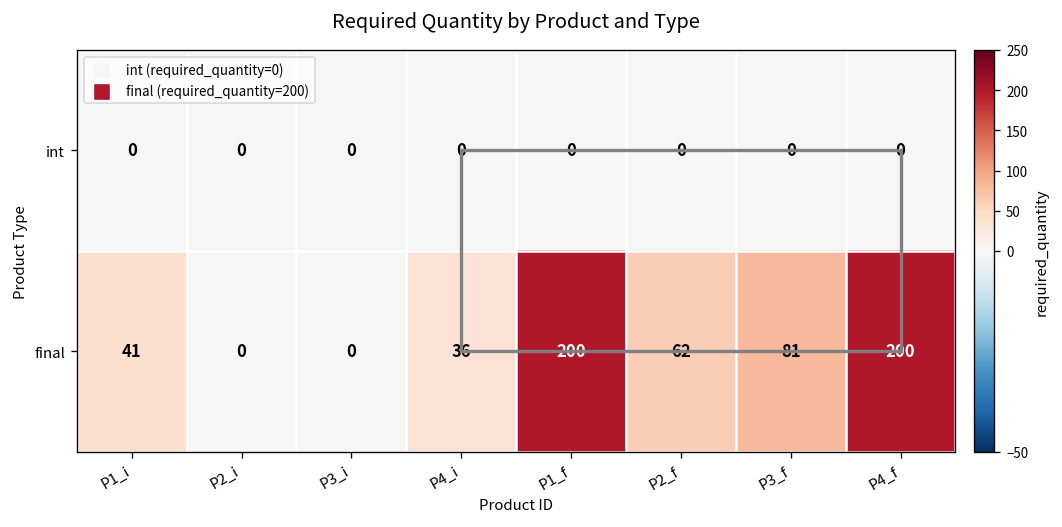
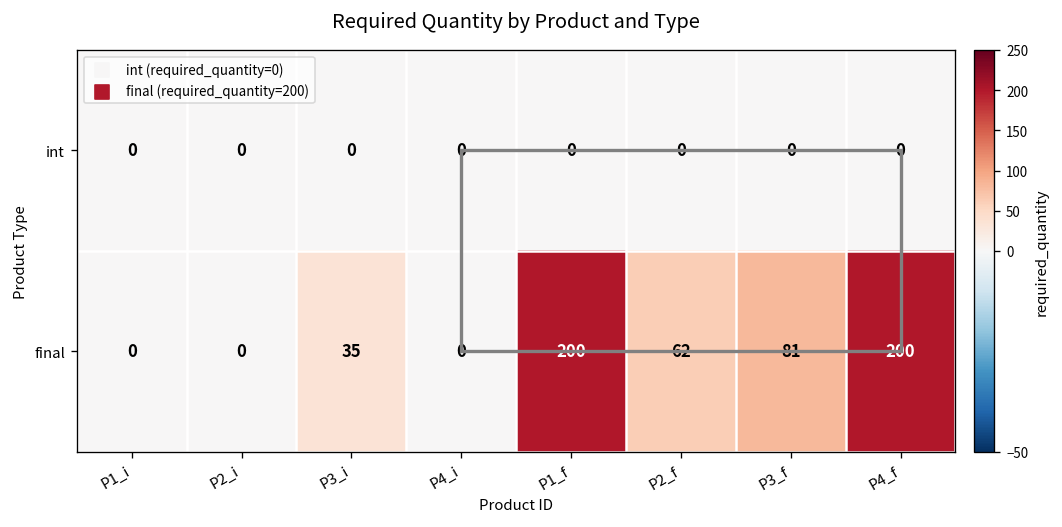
  {
    "int": {
      "P1_i": 0,
      "P2_i": 0,
      "P3_i": 0,
      "P4_i": 0,
      "P1_f": 0,
      "P2_f": 0,
      "P3_f": 0,
      "P4_f": 0
    },
    "final": {
-     "P1_i": 41,
+     "P1_i": 0,
      "P2_i": 0,
-     "P3_i": 0,
-     "P4_i": 36,
+     "P3_i": 35,
+     "P4_i": 0,
      "P1_f": 200,
      "P2_f": 62,
      "P3_f": 81,
      "P4_f": 200
    }
  }
